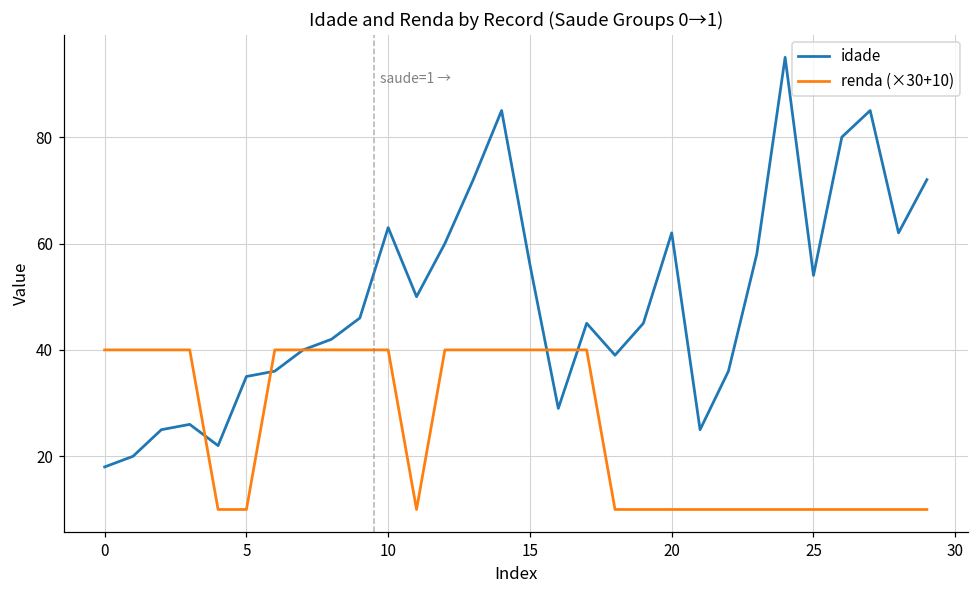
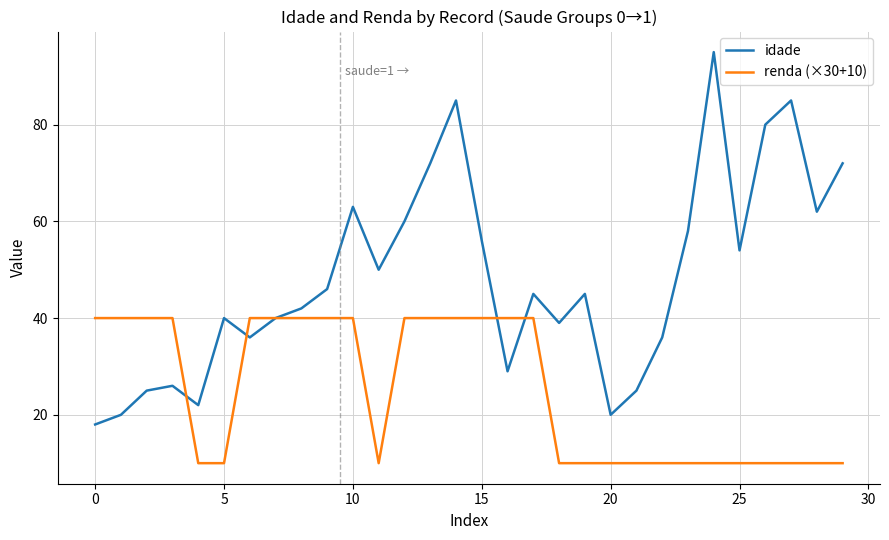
  {
    "idade": {
      "0": 18,
-     "5": 35,
+     "5": 40,
      "10": 63,
      "15": 56,
-     "20": 62,
+     "20": 20,
      "25": 54
    },
    "renda (×30+10)": {
      "0": 40,
      "5": 10,
      "10": 40,
      "15": 40,
      "20": 10,
      "25": 10
    }
  }
